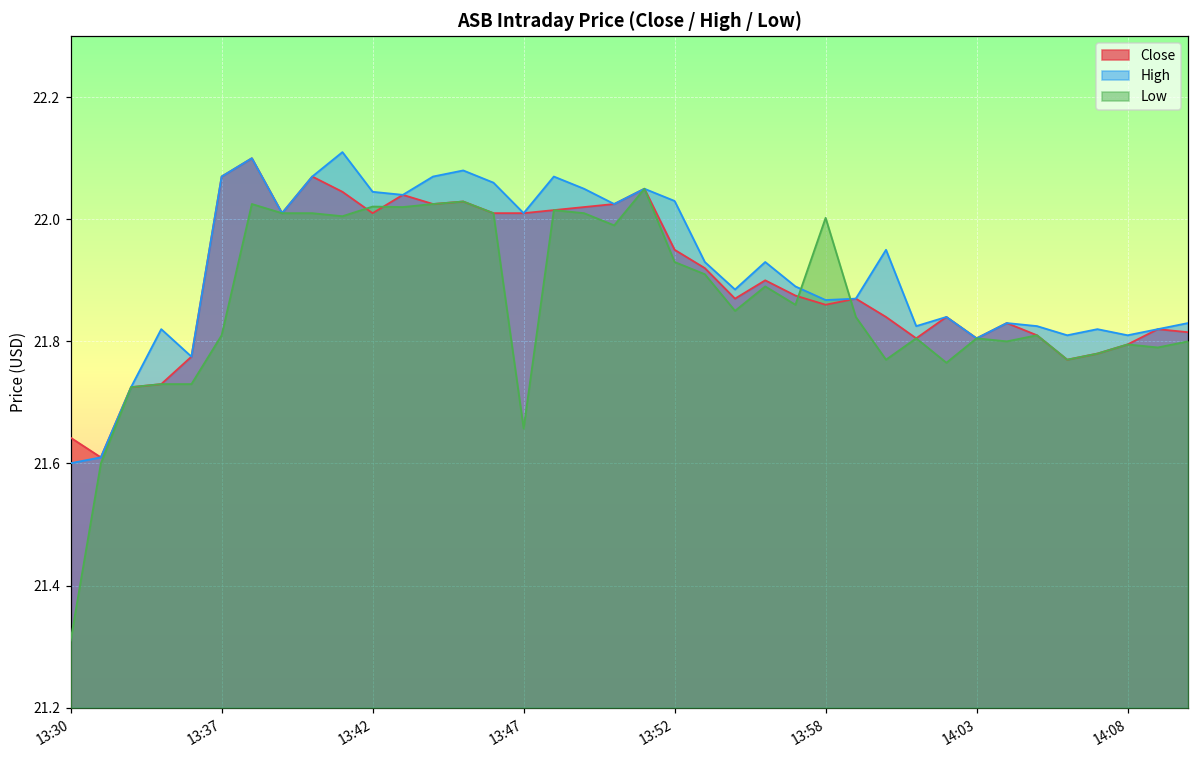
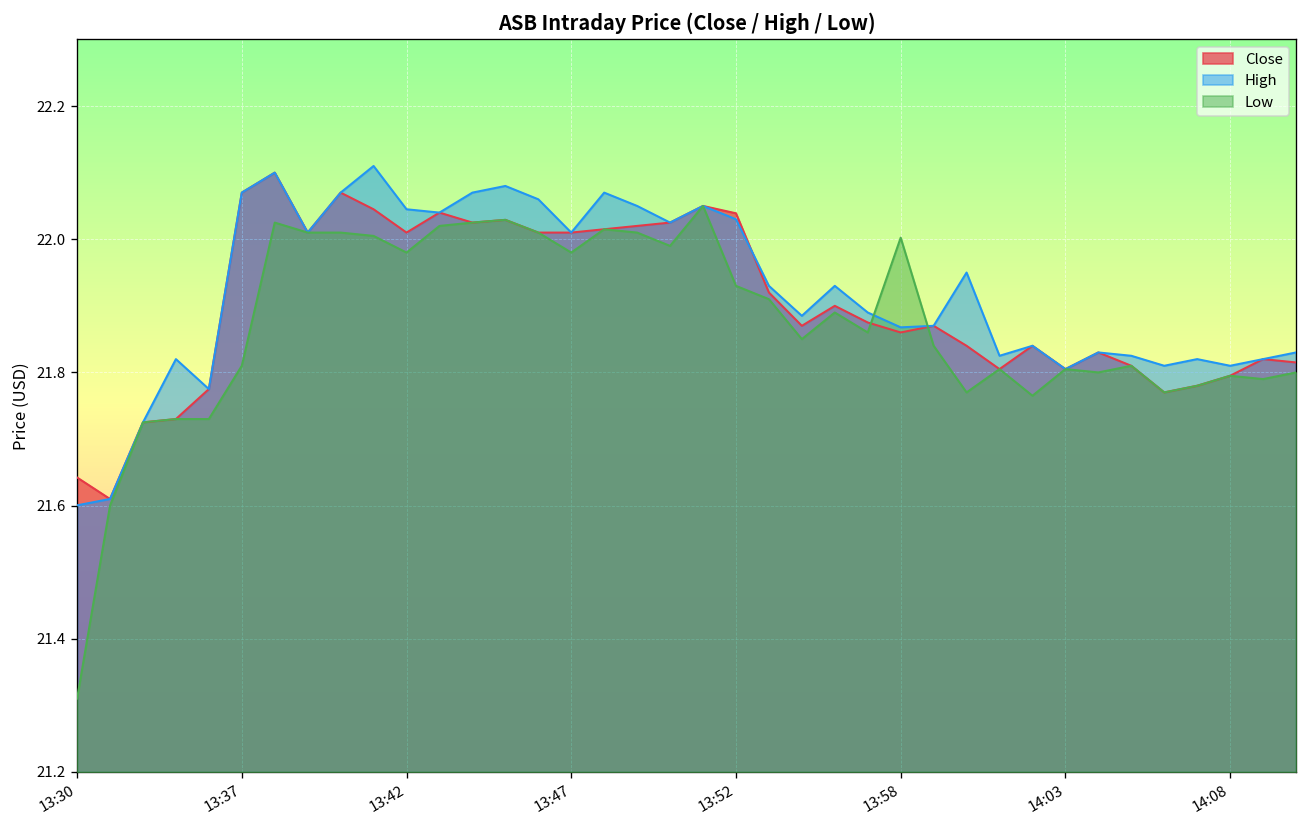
  {
    "Close": {
      "13:30": 21.64,
      "13:42": 22.01,
-     "13:52": 21.95,
+     "13:52": 22.04,
      "13:58": 21.86
    },
    "High": {
      "13:30": 21.60,
      "13:42": 22.05,
      "13:52": 22.03,
      "13:58": 21.87,
      "14:08": 21.81
    },
    "Low": {
      "13:30": 21.31,
      "13:37": 21.81,
-     "13:42": 22.02,
-     "13:47": 21.66,
+     "13:42": 21.98,
+     "13:47": 21.98,
      "13:52": 21.93,
      "13:58": 22.00
    }
  }
